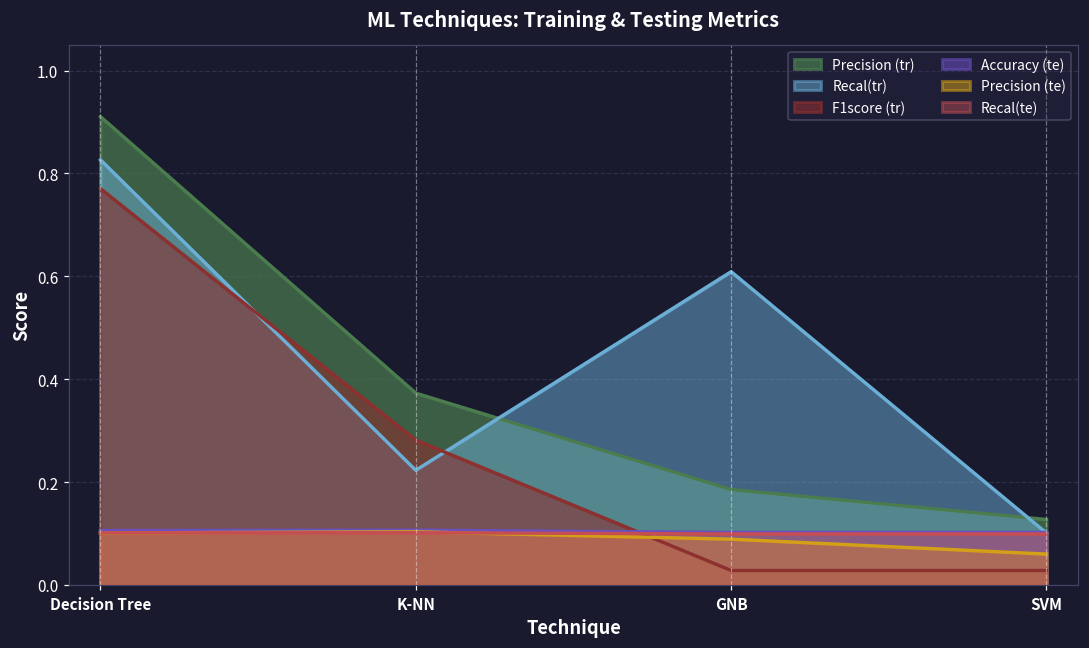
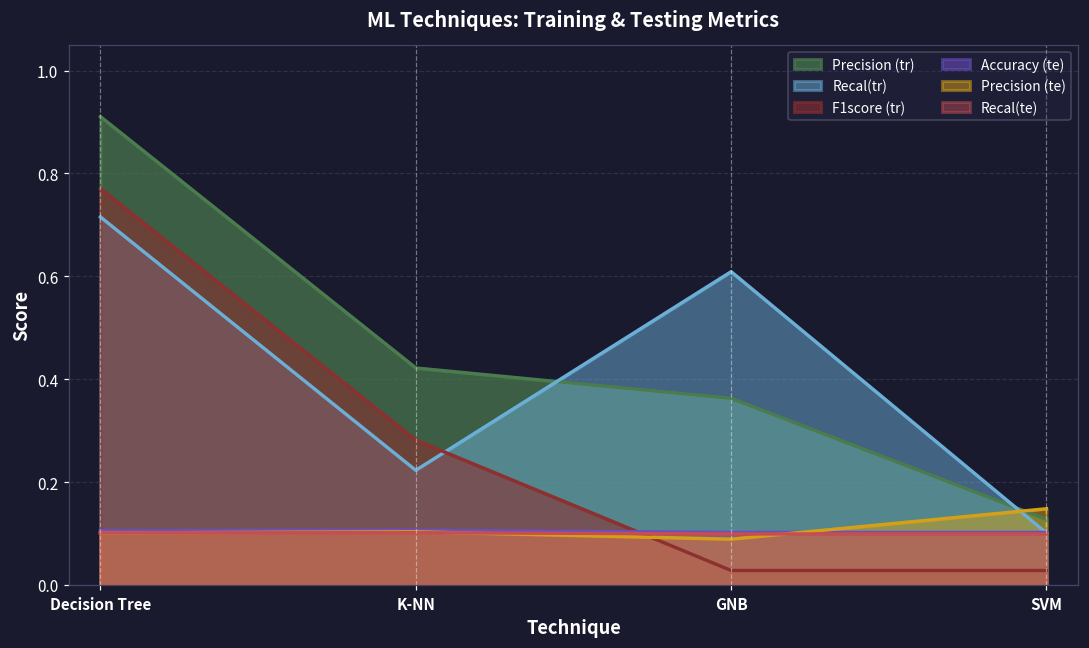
  {
    "Precision (tr)": {
      "Decision Tree": 0.91,
-     "K-NN": 0.37,
-     "GNB": 0.19,
+     "K-NN": 0.42,
+     "GNB": 0.36,
      "SVM": 0.13
    },
    "Recal(tr)": {
-     "Decision Tree": 0.83,
+     "Decision Tree": 0.72,
      "K-NN": 0.22,
      "GNB": 0.61
    },
    "Precision (te)": {
      "GNB": 0.09,
-     "SVM": 0.06
+     "SVM": 0.15
    }
  }
